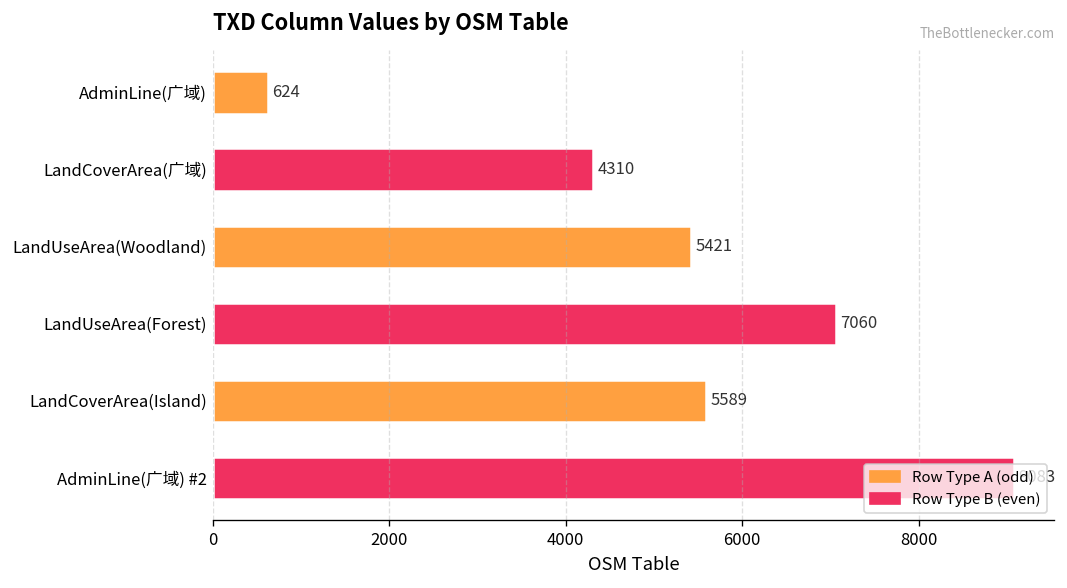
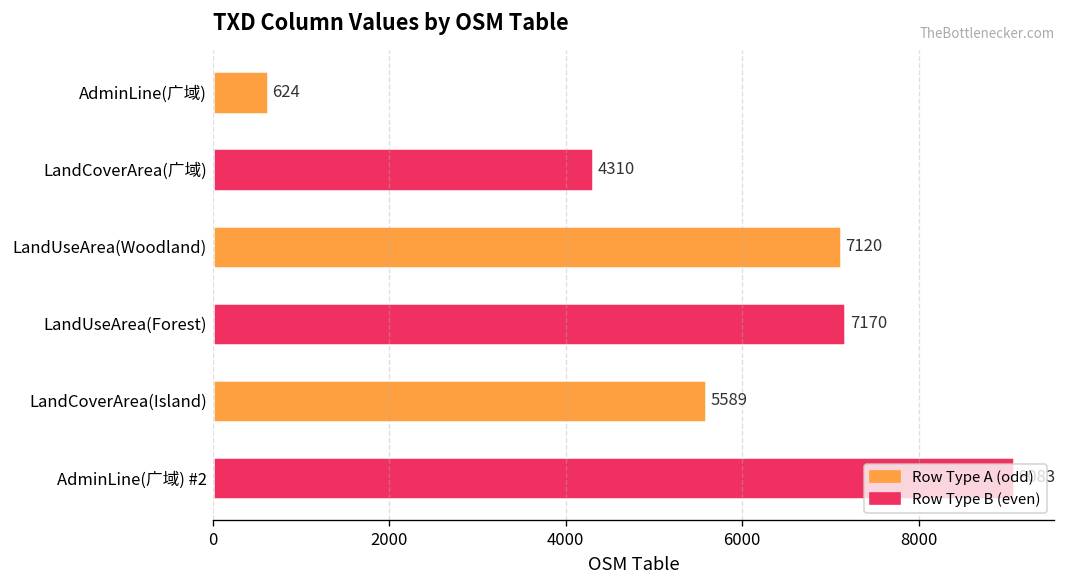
  {
    "AdminLine(广域)": 624,
    "LandCoverArea(广域)": 4310,
-   "LandUseArea(Woodland)": 5421,
-   "LandUseArea(Forest)": 7060,
+   "LandUseArea(Woodland)": 7120,
+   "LandUseArea(Forest)": 7170,
    "LandCoverArea(Island)": 5589
  }
